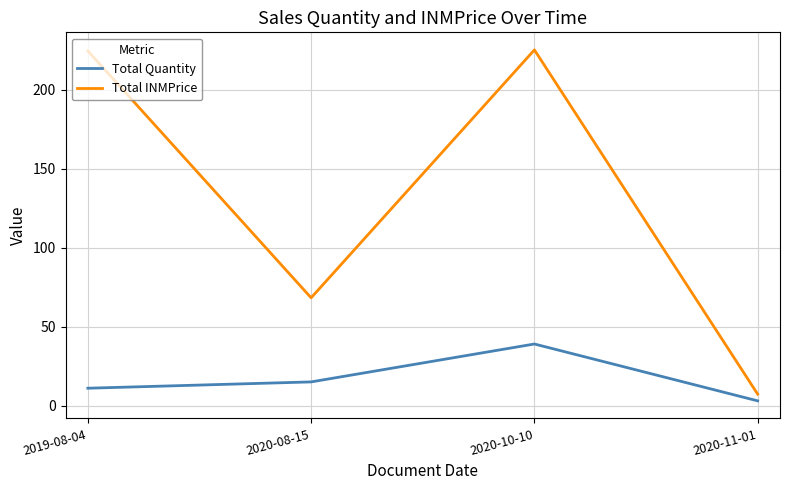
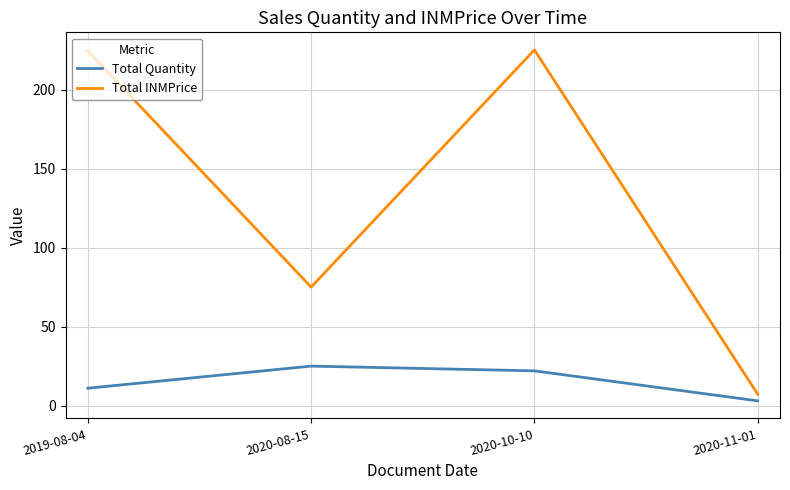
  {
    "Total Quantity": {
      "2019-08-04": 11,
-     "2020-08-15": 15,
-     "2020-10-10": 39,
+     "2020-08-15": 25,
+     "2020-10-10": 22,
      "2020-11-01": 3
    },
    "Total INMPrice": {
-     "2020-08-15": 68,
+     "2020-08-15": 75,
      "2020-10-10": 225,
      "2020-11-01": 7
    }
  }
